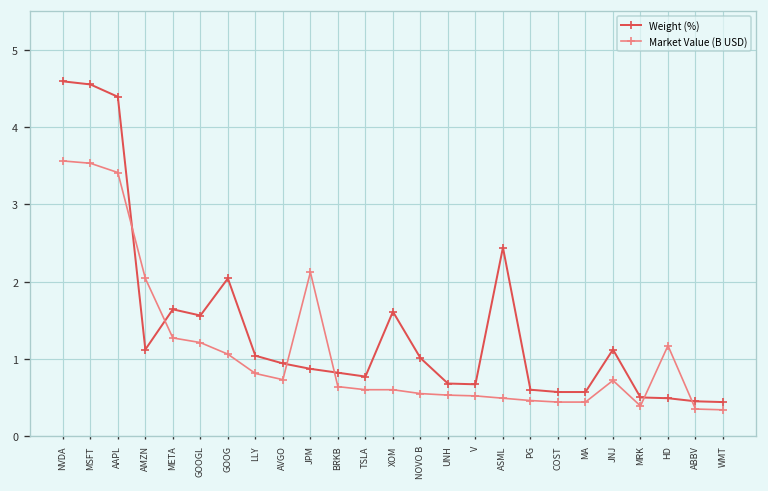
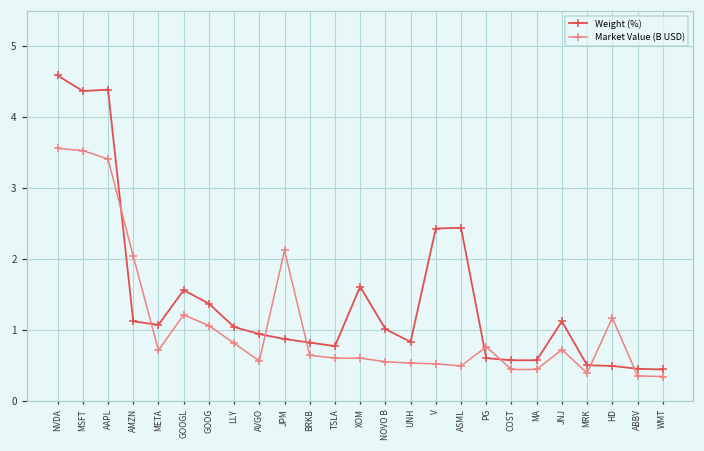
  {
    "Weight (%)": {
      "NVDA": 4.6,
-     "MSFT": 4.6,
+     "MSFT": 4.4,
      "AAPL": 4.4,
      "AMZN": 1.1,
-     "META": 1.6,
+     "META": 1.1,
      "GOOGL": 1.6,
-     "GOOG": 2.0,
+     "GOOG": 1.4,
      "LLY": 1.0,
      "AVGO": 0.9,
      "JPM": 0.9,
      "BRKB": 0.8,
      "TSLA": 0.8,
      "XOM": 1.6,
      "NOVO B": 1.0,
-     "UNH": 0.7,
-     "V": 0.7,
+     "UNH": 0.8,
+     "V": 2.4,
      "ASML": 2.4,
      "PG": 0.6,
      "COST": 0.6,
      "MA": 0.6,
      "JNJ": 1.1,
      "MRK": 0.5,
      "HD": 0.5,
      "ABBV": 0.5,
      "WMT": 0.4
    },
    "Market Value (B USD)": {
      "NVDA": 3.6,
      "MSFT": 3.5,
      "AAPL": 3.4,
      "AMZN": 2.0,
-     "META": 1.3,
+     "META": 0.7,
      "GOOGL": 1.2,
      "GOOG": 1.1,
      "LLY": 0.8,
-     "AVGO": 0.7,
+     "AVGO": 0.6,
      "JPM": 2.1,
      "BRKB": 0.6,
      "TSLA": 0.6,
      "XOM": 0.6,
      "NOVO B": 0.6,
      "UNH": 0.5,
      "V": 0.5,
      "ASML": 0.5,
-     "PG": 0.5,
+     "PG": 0.8,
      "COST": 0.4,
      "MA": 0.4,
      "JNJ": 0.7,
      "MRK": 0.4,
      "HD": 1.2,
      "ABBV": 0.4,
      "WMT": 0.3
    }
  }
